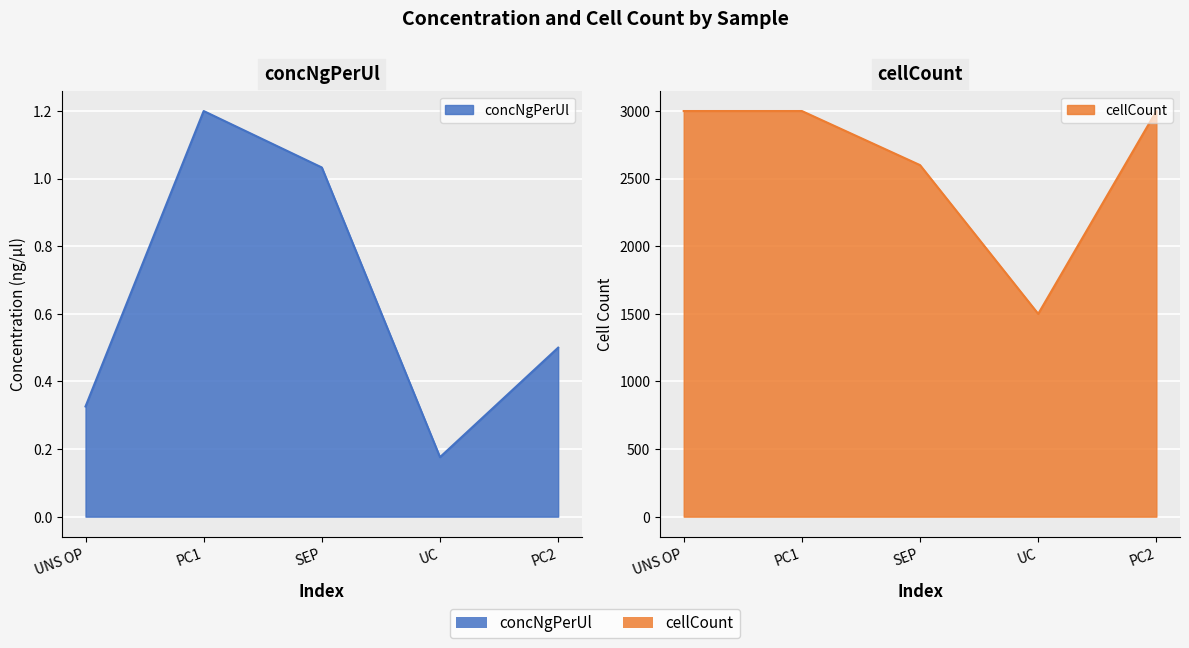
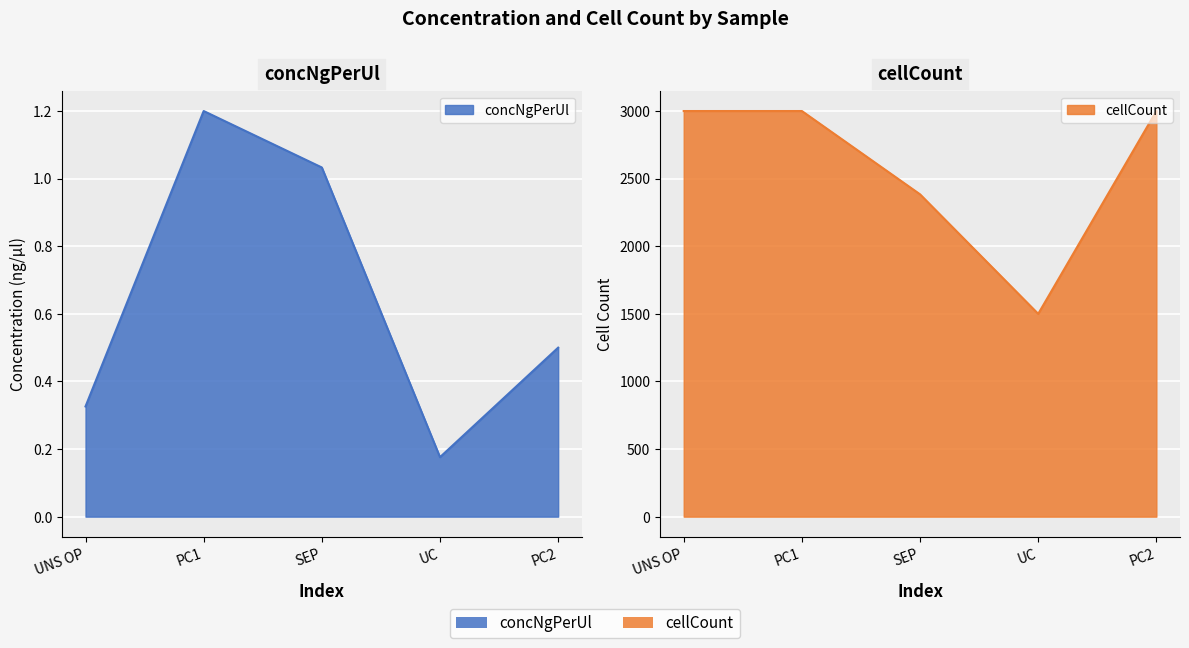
  {
    "concNgPerUl": {
      "UNS OP": 0.33,
      "PC1": 1.20,
      "SEP": 1.03,
      "UC": 0.18,
      "PC2": 0.50
    },
    "cellCount": {
      "UNS OP": 3000,
      "PC1": 3000,
-     "SEP": 2600,
+     "SEP": 2380,
      "UC": 1500
    }
  }
